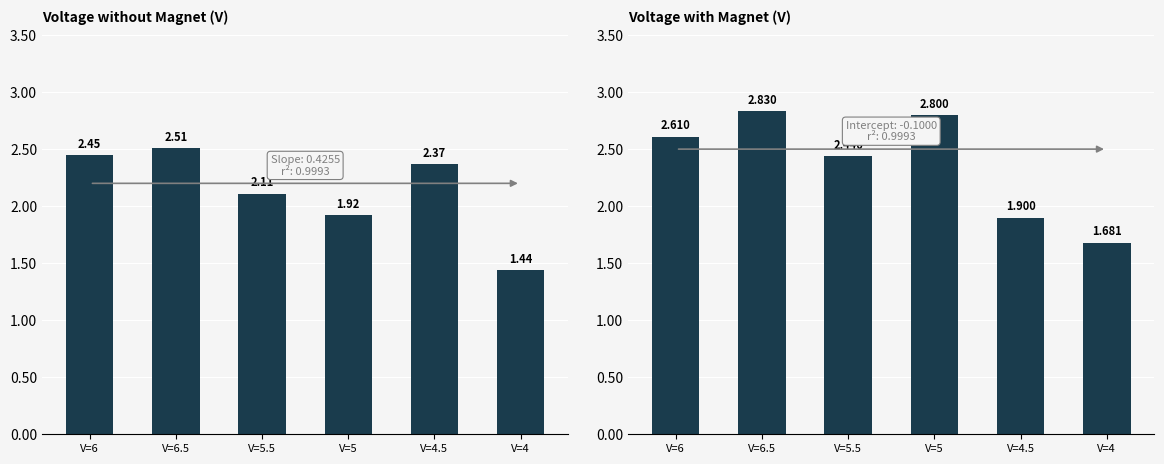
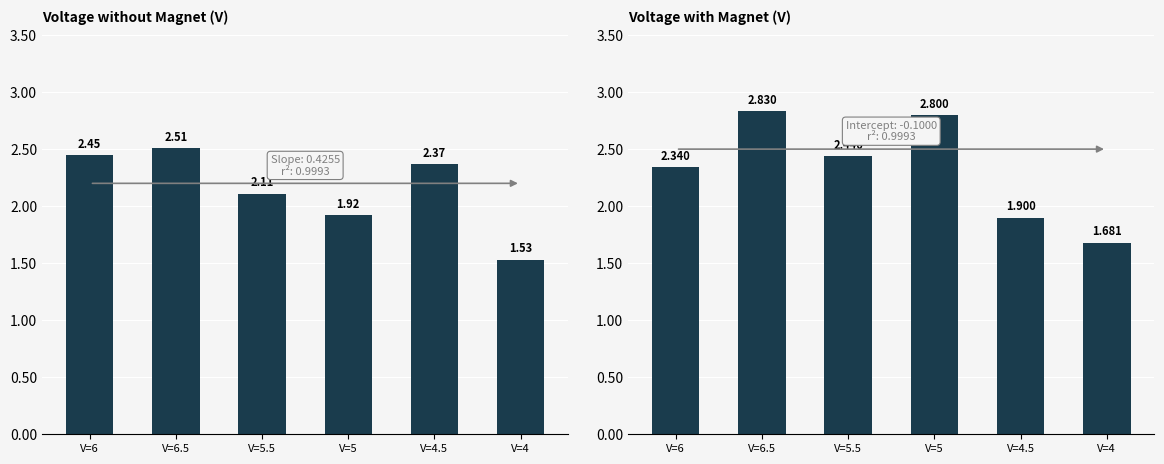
  {
    "Voltage without Magnet (V)": {
      "V=6": 2.45,
      "V=6.5": 2.51,
      "V=5": 1.92,
      "V=4.5": 2.37,
-     "V=4": 1.44
+     "V=4": 1.53
    },
    "Voltage with Magnet (V)": {
-     "V=6": 2.610,
+     "V=6": 2.340,
      "V=6.5": 2.830,
      "V=5": 2.800,
      "V=4.5": 1.900,
      "V=4": 1.681
    }
  }
